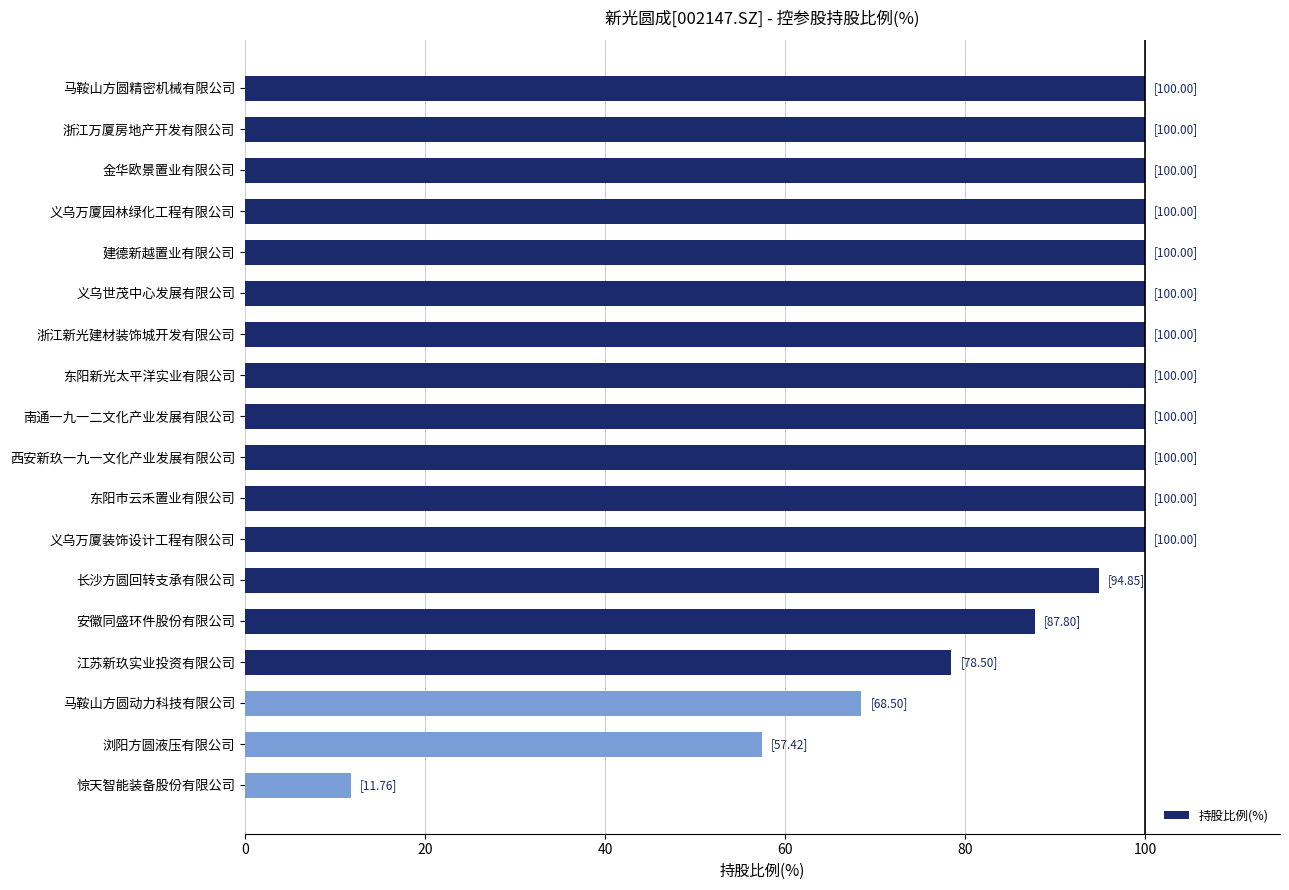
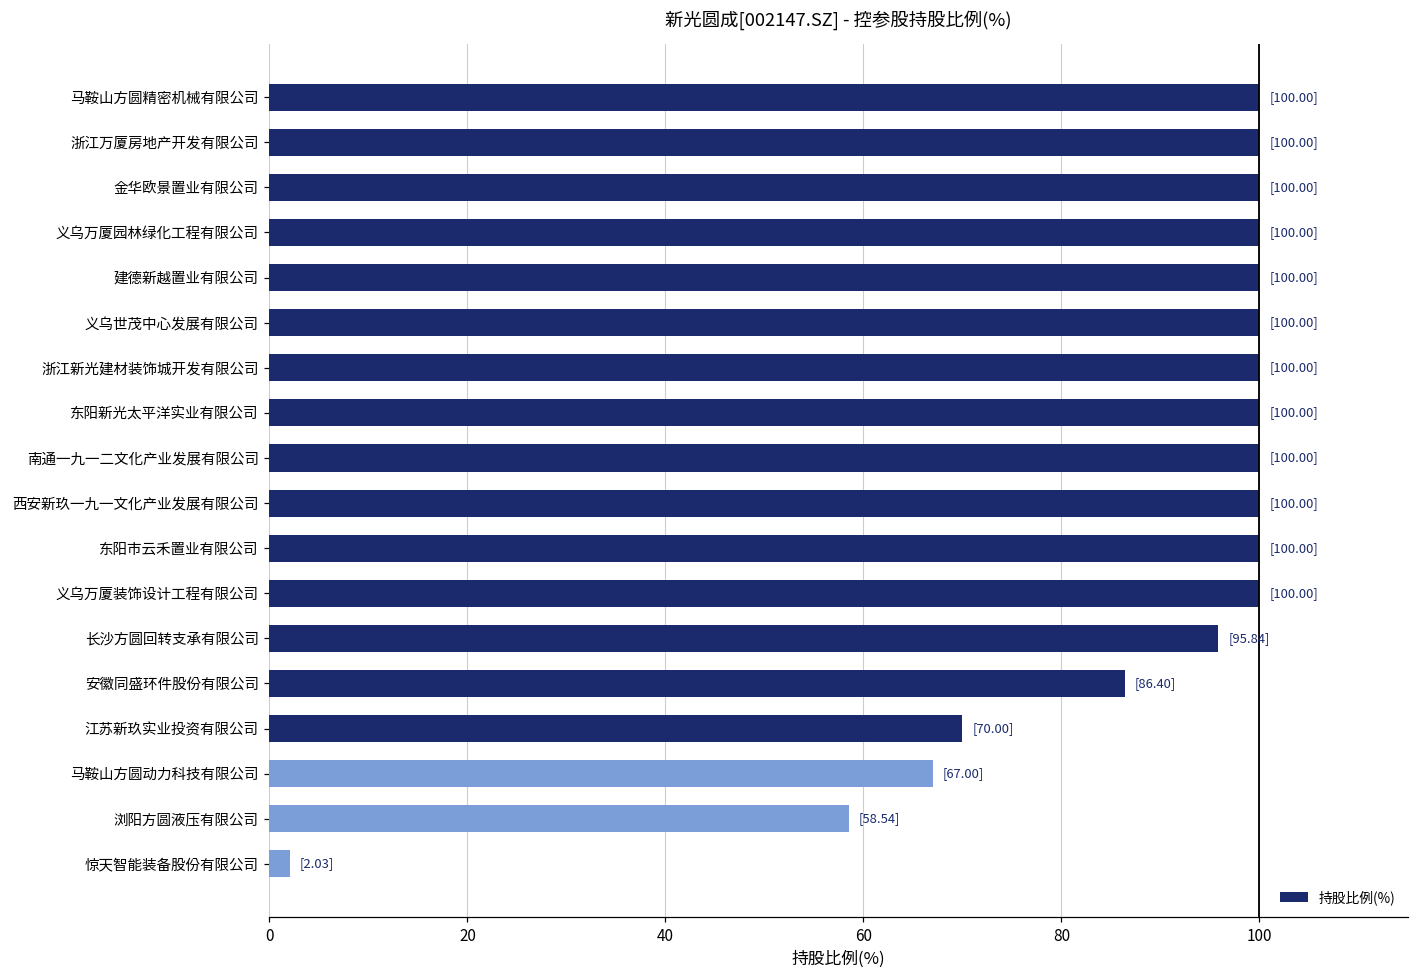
  {
    "马鞍山方圆精密机械有限公司": "100.00]",
    "浙江万厦房地产开发有限公司": "100.00]",
    "金华欧景置业有限公司": "100.00]",
    "义乌万厦园林绿化工程有限公司": "100.00]",
    "建德新越置业有限公司": "100.00]",
    "义乌世茂中心发展有限公司": "100.00]",
    "浙江新光建材装饰城开发有限公司": "100.00]",
    "东阳新光太平洋实业有限公司": "100.00]",
    "南通一九一二文化产业发展有限公司": "100.00]",
    "西安新玖一九一文化产业发展有限公司": "100.00]",
    "东阳市云禾置业有限公司": "100.00]",
    "义乌万厦装饰设计工程有限公司": "100.00]",
-   "长沙方圆回转支承有限公司": "94.85]",
-   "安徽同盛环件股份有限公司": "87.80]",
-   "江苏新玖实业投资有限公司": "78.50]",
-   "马鞍山方圆动力科技有限公司": "68.50]",
-   "浏阳方圆液压有限公司": "57.42]",
-   "惊天智能装备股份有限公司": "11.76]"
+   "长沙方圆回转支承有限公司": "95.84]",
+   "安徽同盛环件股份有限公司": "86.40]",
+   "江苏新玖实业投资有限公司": "70.00]",
+   "马鞍山方圆动力科技有限公司": "67.00]",
+   "浏阳方圆液压有限公司": "58.54]",
+   "惊天智能装备股份有限公司": "2.03]"
  }
